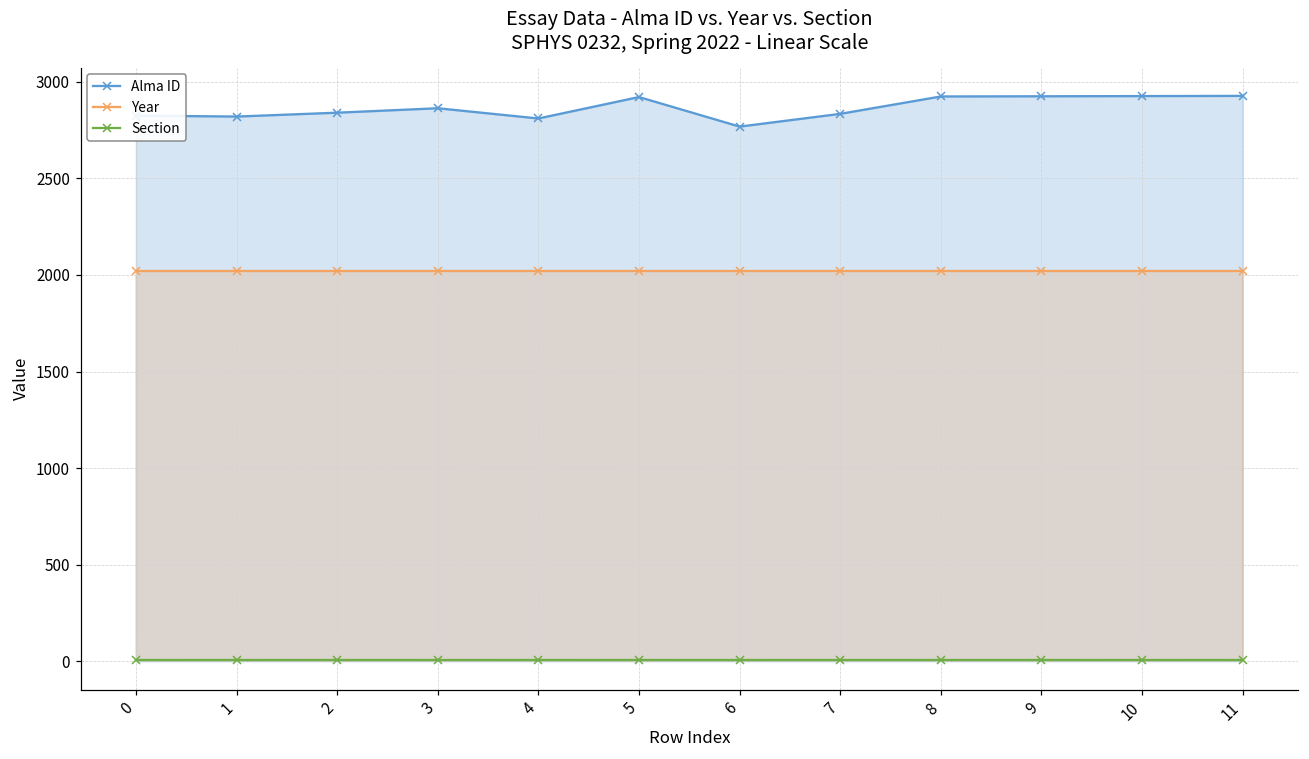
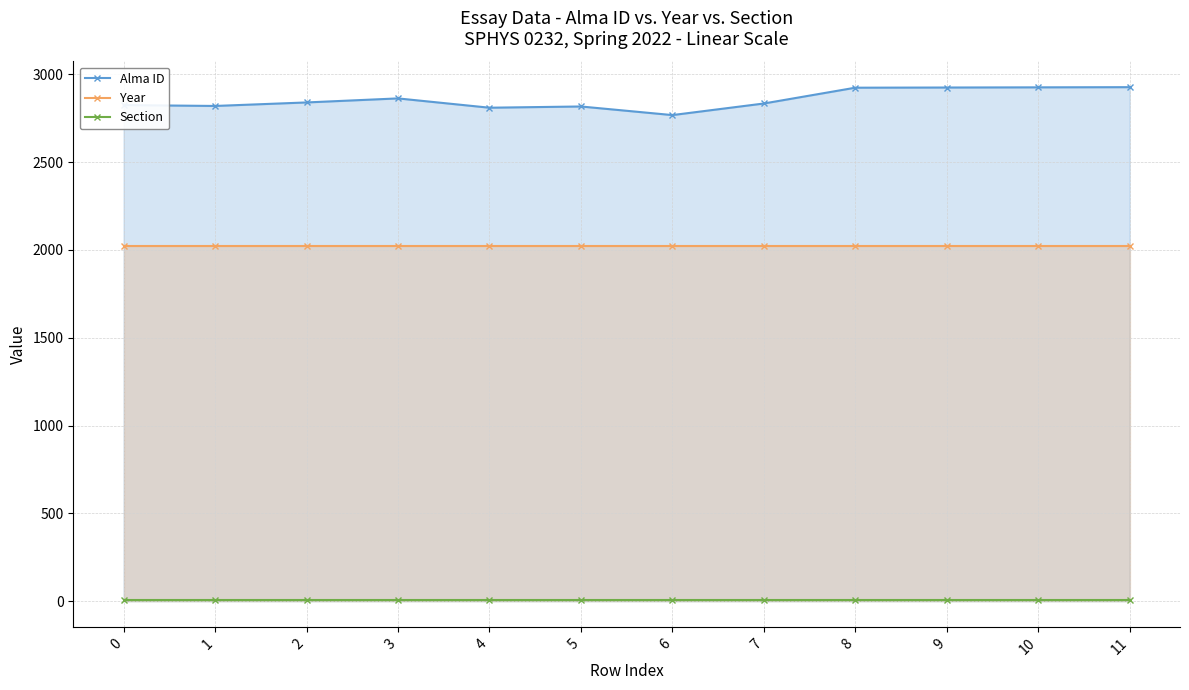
  {
    "Alma ID": {
      "1": 2820,
      "2": 2840,
      "3": 2860,
      "4": 2810,
-     "5": 2920,
+     "5": 2820,
      "6": 2770,
      "7": 2830,
      "8": 2920,
      "9": 2930,
      "10": 2930,
      "11": 2930
    },
    "Year": {
      "0": 2020,
      "1": 2020,
      "2": 2020,
      "3": 2020,
      "4": 2020,
      "5": 2020,
      "6": 2020,
      "7": 2020,
      "8": 2020,
      "9": 2020,
      "10": 2020,
      "11": 2020
    },
    "Section": {
      "0": 10,
      "1": 10,
      "2": 10,
      "3": 10,
      "4": 10,
      "5": 10,
      "6": 10,
      "7": 10,
      "8": 10,
      "9": 10,
      "10": 10,
      "11": 10
    }
  }
